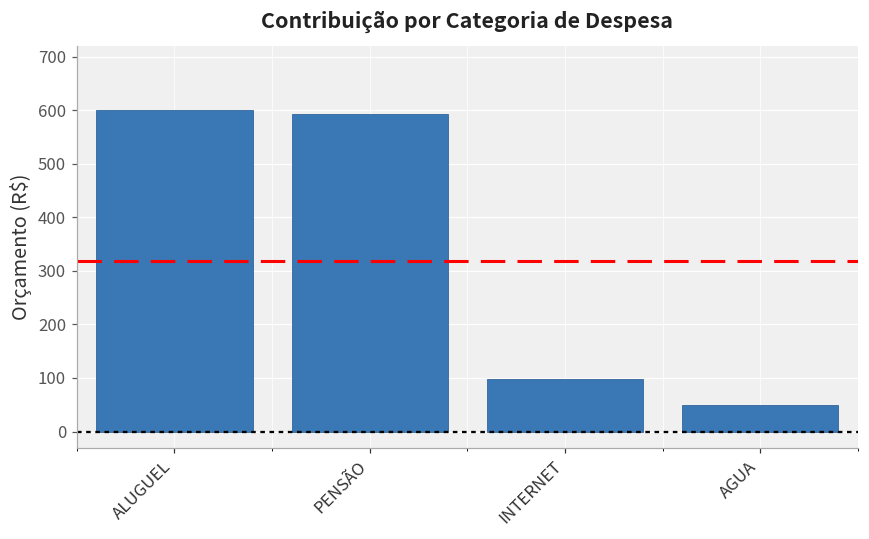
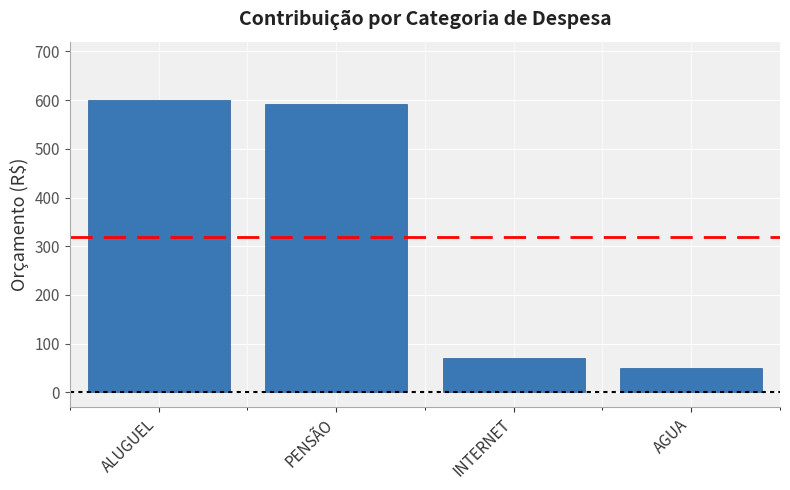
  {
    "ALUGUEL": 600,
    "PENSÃO": 590,
-   "INTERNET": 100,
+   "INTERNET": 70,
    "AGUA": 50
  }
